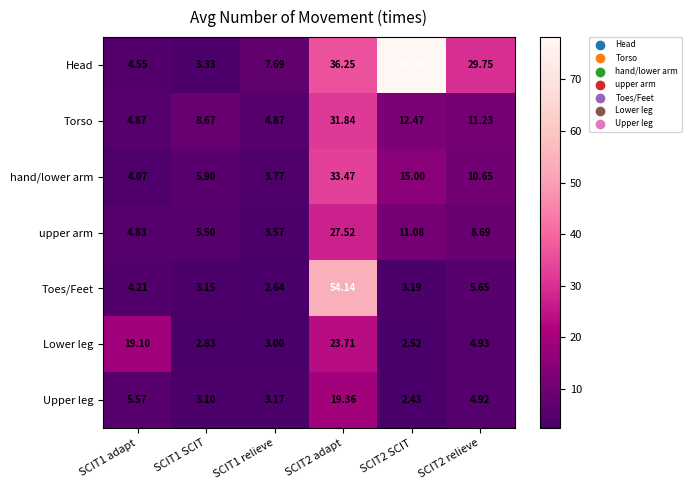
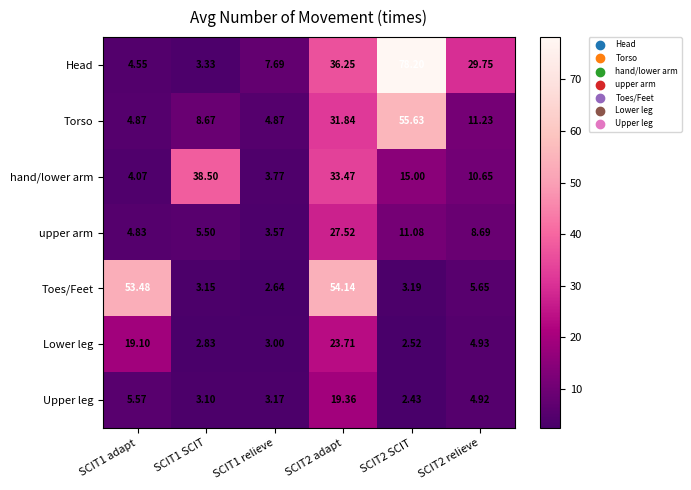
  {
    "Head": {
      "SCIT1 adapt": 4.55,
      "SCIT1 SCIT": 3.33,
      "SCIT1 relieve": 7.69,
      "SCIT2 adapt": 36.25,
      "SCIT2 relieve": 29.75
    },
    "Torso": {
      "SCIT1 adapt": 4.87,
      "SCIT1 SCIT": 8.67,
      "SCIT1 relieve": 4.87,
      "SCIT2 adapt": 31.84,
-     "SCIT2 SCIT": 12.47,
+     "SCIT2 SCIT": 55.63,
      "SCIT2 relieve": 11.23
    },
    "hand/lower arm": {
      "SCIT1 adapt": 4.07,
-     "SCIT1 SCIT": 5.90,
+     "SCIT1 SCIT": 38.50,
      "SCIT1 relieve": 3.77,
      "SCIT2 adapt": 33.47,
      "SCIT2 SCIT": 15.00,
      "SCIT2 relieve": 10.65
    },
    "upper arm": {
      "SCIT1 adapt": 4.83,
      "SCIT1 SCIT": 5.50,
      "SCIT1 relieve": 3.57,
      "SCIT2 adapt": 27.52,
      "SCIT2 SCIT": 11.08,
      "SCIT2 relieve": 8.69
    },
    "Toes/Feet": {
-     "SCIT1 adapt": 4.21,
+     "SCIT1 adapt": 53.48,
      "SCIT1 SCIT": 3.15,
      "SCIT1 relieve": 2.64,
      "SCIT2 adapt": 54.14,
      "SCIT2 SCIT": 3.19,
      "SCIT2 relieve": 5.65
    },
    "Lower leg": {
      "SCIT1 adapt": 19.10,
      "SCIT1 SCIT": 2.83,
      "SCIT1 relieve": 3.00,
      "SCIT2 adapt": 23.71,
      "SCIT2 SCIT": 2.52,
      "SCIT2 relieve": 4.93
    },
    "Upper leg": {
      "SCIT1 adapt": 5.57,
      "SCIT1 SCIT": 3.10,
      "SCIT1 relieve": 3.17,
      "SCIT2 adapt": 19.36,
      "SCIT2 SCIT": 2.43,
      "SCIT2 relieve": 4.92
    }
  }
